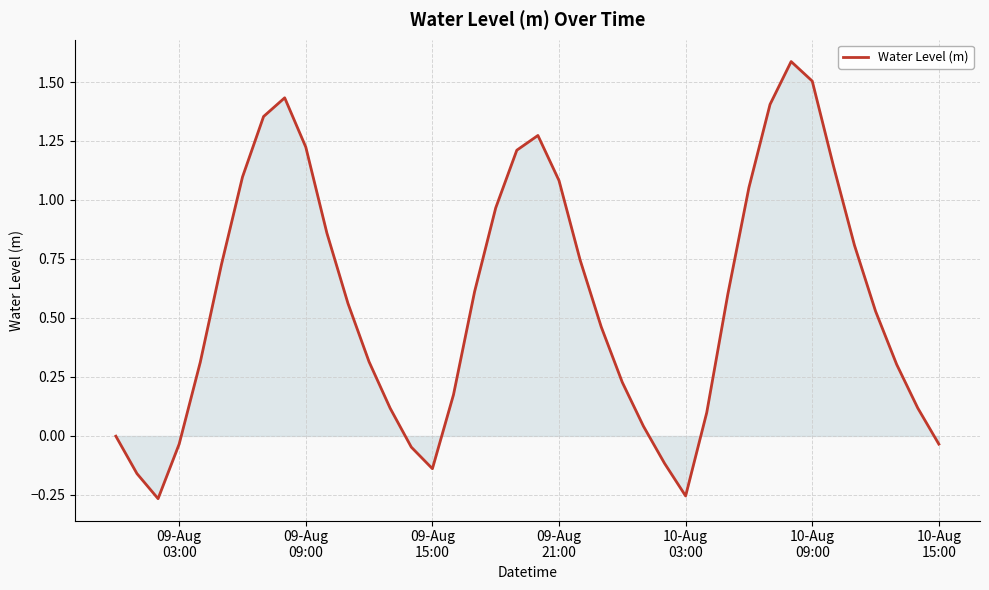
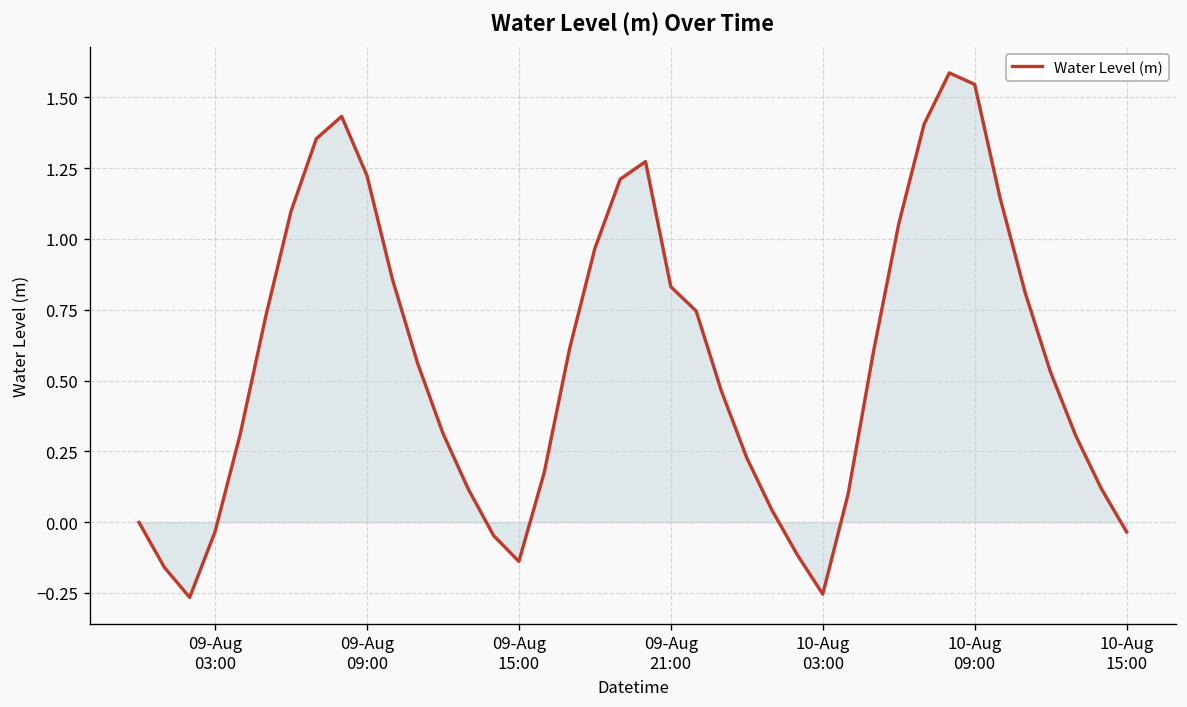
  {
    "Water Level (m)": {
      "09-Aug 03:00": -0.03,
      "09-Aug 15:00": -0.14,
-     "09-Aug 21:00": 1.08,
+     "09-Aug 21:00": 0.83,
      "10-Aug 03:00": -0.25,
-     "10-Aug 09:00": 1.50,
+     "10-Aug 09:00": 1.55,
      "10-Aug 15:00": -0.03
    }
  }
